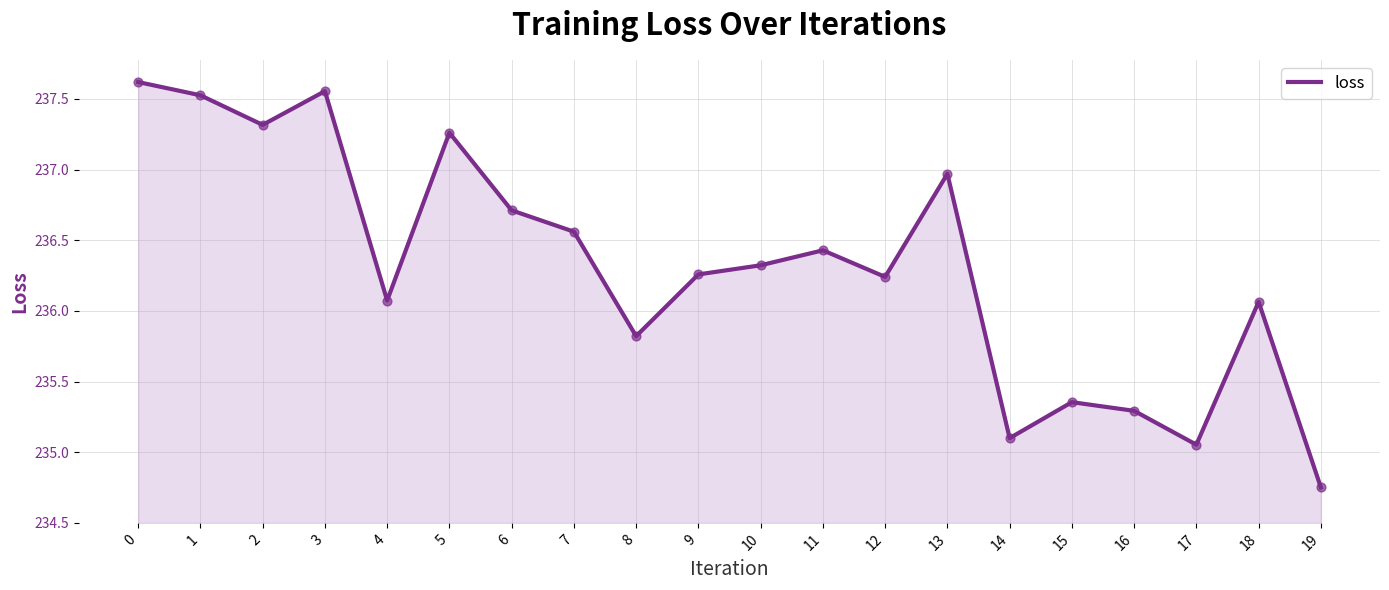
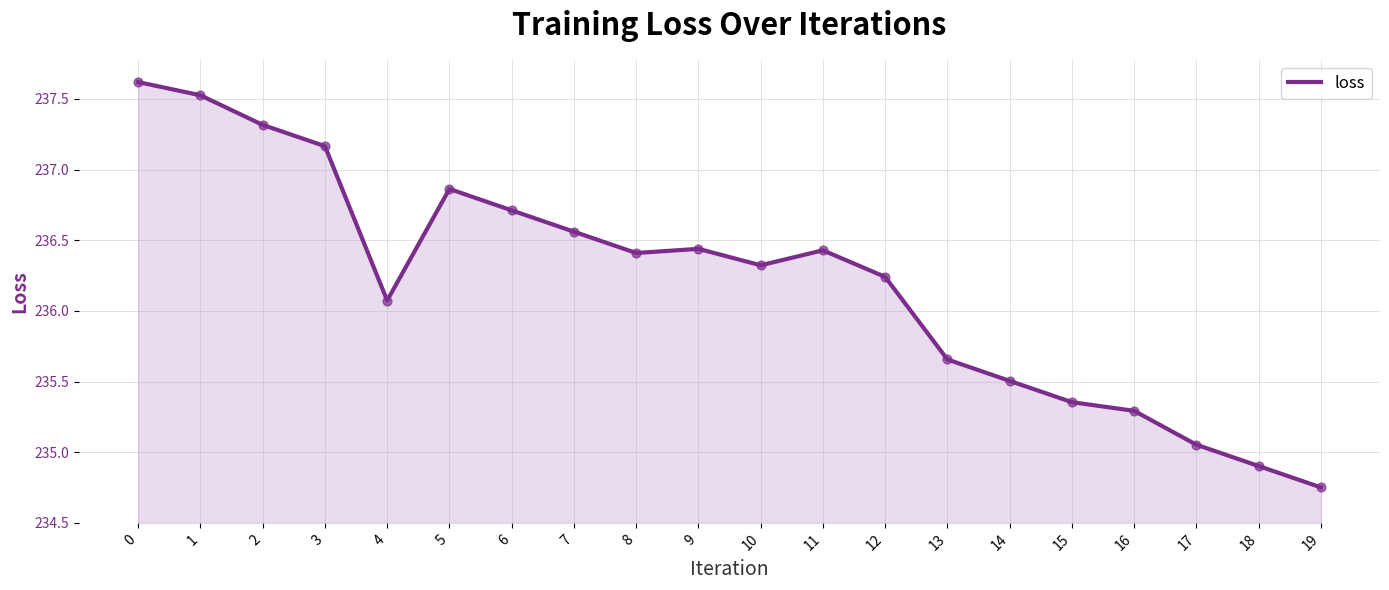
  {
    "0": 237.62,
    "1": 237.53,
    "2": 237.32,
-   "3": 237.56,
+   "3": 237.17,
    "4": 236.07,
-   "5": 237.26,
+   "5": 236.86,
    "6": 236.71,
    "7": 236.56,
-   "8": 235.82,
-   "9": 236.26,
+   "8": 236.41,
+   "9": 236.44,
    "10": 236.32,
    "11": 236.43,
    "12": 236.24,
-   "13": 236.97,
-   "14": 235.10,
+   "13": 235.66,
+   "14": 235.50,
    "15": 235.35,
    "16": 235.29,
    "17": 235.05,
-   "18": 236.06,
+   "18": 234.90,
    "19": 234.75
  }
